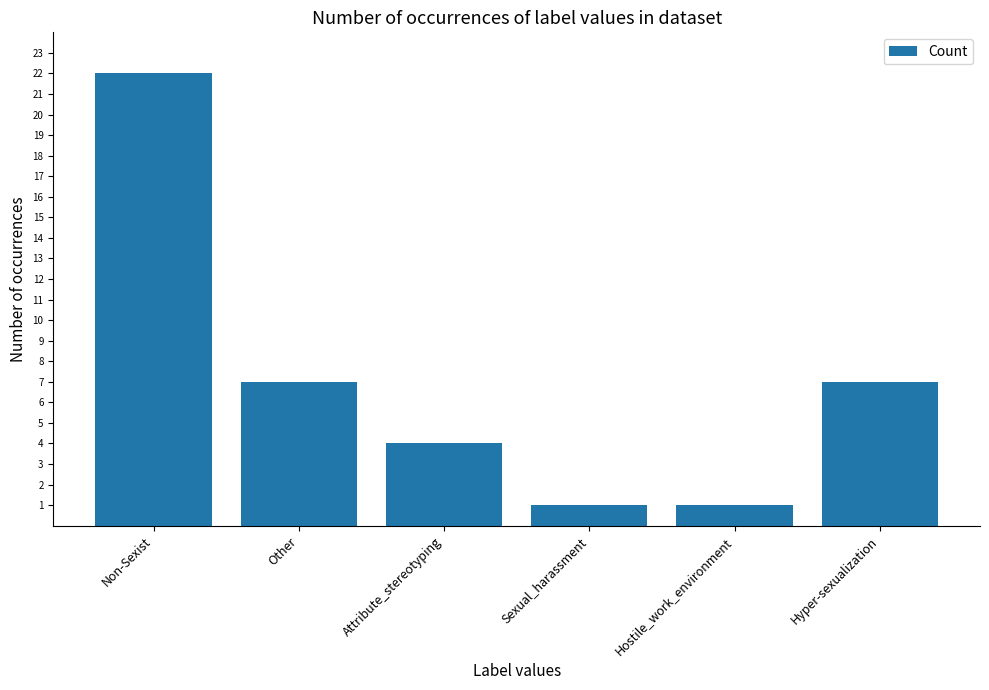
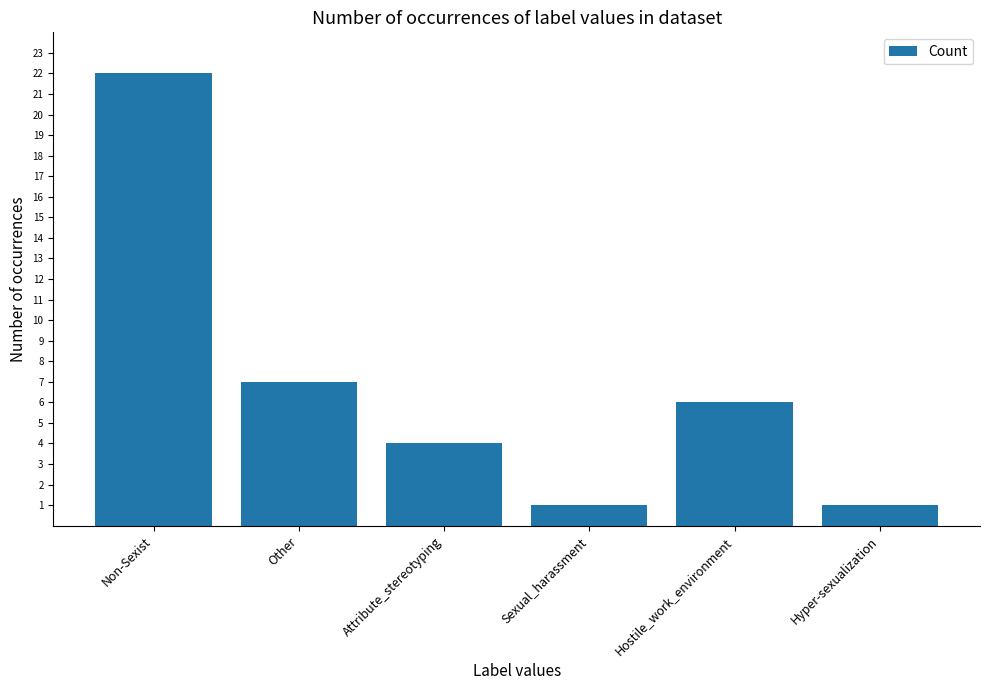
  {
    "Non-Sexist": 22,
    "Other": 7,
    "Attribute_stereotyping": 4,
    "Sexual_harassment": 1,
-   "Hostile_work_environment": 1,
-   "Hyper-sexualization": 7
+   "Hostile_work_environment": 6,
+   "Hyper-sexualization": 1
  }
